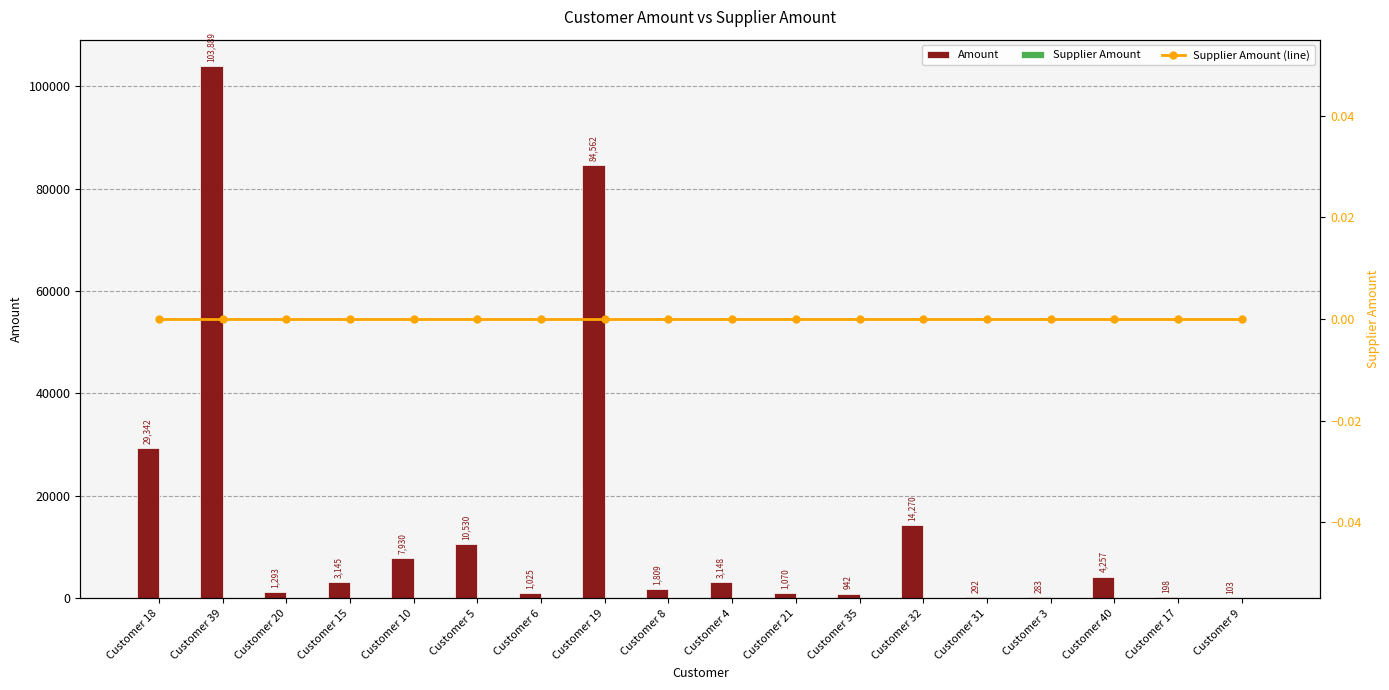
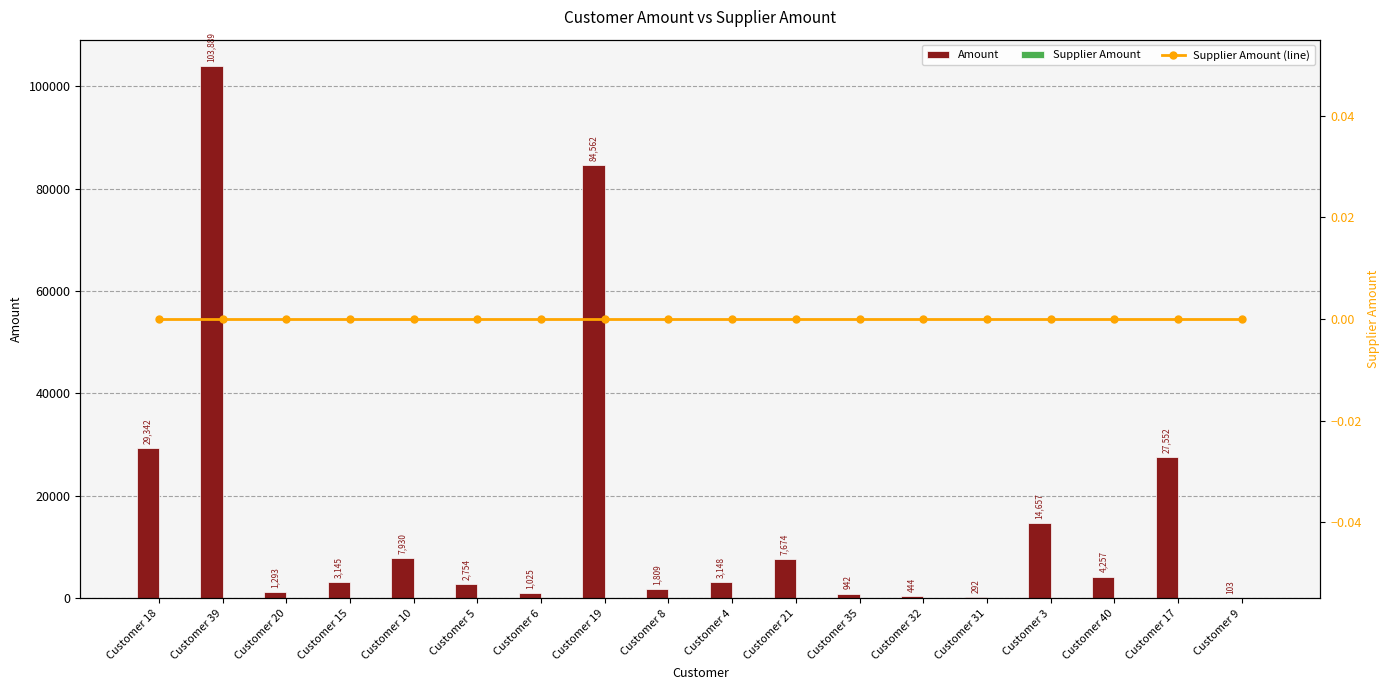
  {
    "Amount": {
      "Customer 18": "29,342",
      "Customer 39": "103,889",
      "Customer 20": "1,293",
      "Customer 15": "3,145",
      "Customer 10": "7,930",
-     "Customer 5": "10,530",
+     "Customer 5": "2,754",
      "Customer 6": "1,025",
      "Customer 19": "84,562",
      "Customer 8": "1,809",
      "Customer 4": "3,148",
-     "Customer 21": "1,070",
+     "Customer 21": "7,674",
      "Customer 35": "942",
-     "Customer 32": "14,270",
+     "Customer 32": "444",
      "Customer 31": "292",
-     "Customer 3": "283",
+     "Customer 3": "14,657",
      "Customer 40": "4,257",
-     "Customer 17": "198",
+     "Customer 17": "27,552",
      "Customer 9": "103"
    }
  }
